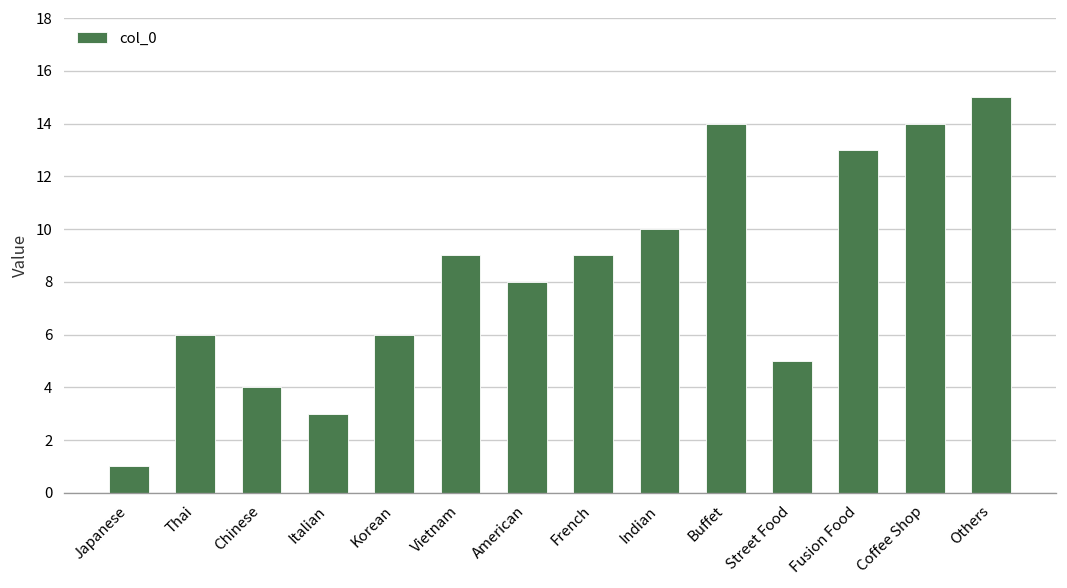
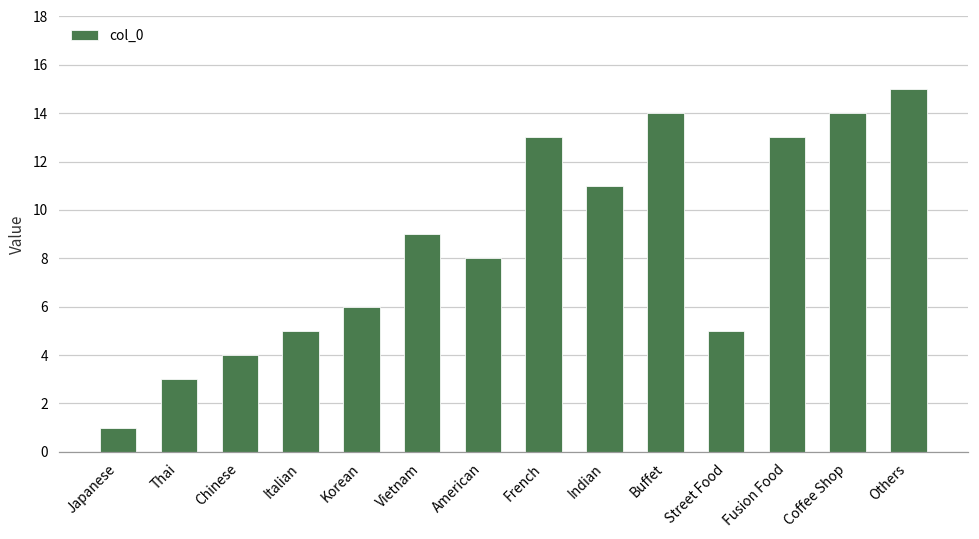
  {
    "Japanese": 1,
-   "Thai": 6,
+   "Thai": 3,
    "Chinese": 4,
-   "Italian": 3,
+   "Italian": 5,
    "Korean": 6,
    "Vietnam": 9,
    "American": 8,
-   "French": 9,
-   "Indian": 10,
+   "French": 13,
+   "Indian": 11,
    "Buffet": 14,
    "Street Food": 5,
    "Fusion Food": 13,
    "Coffee Shop": 14,
    "Others": 15
  }
